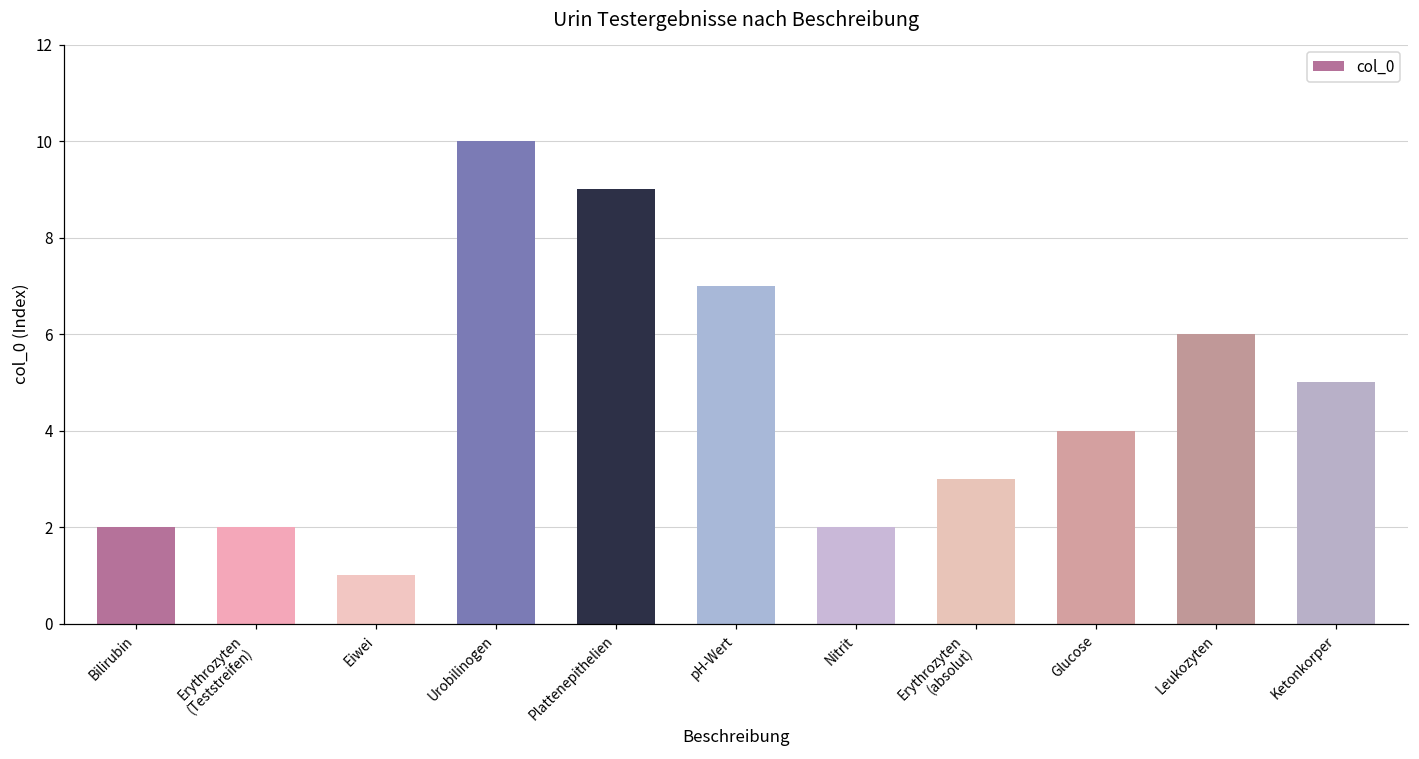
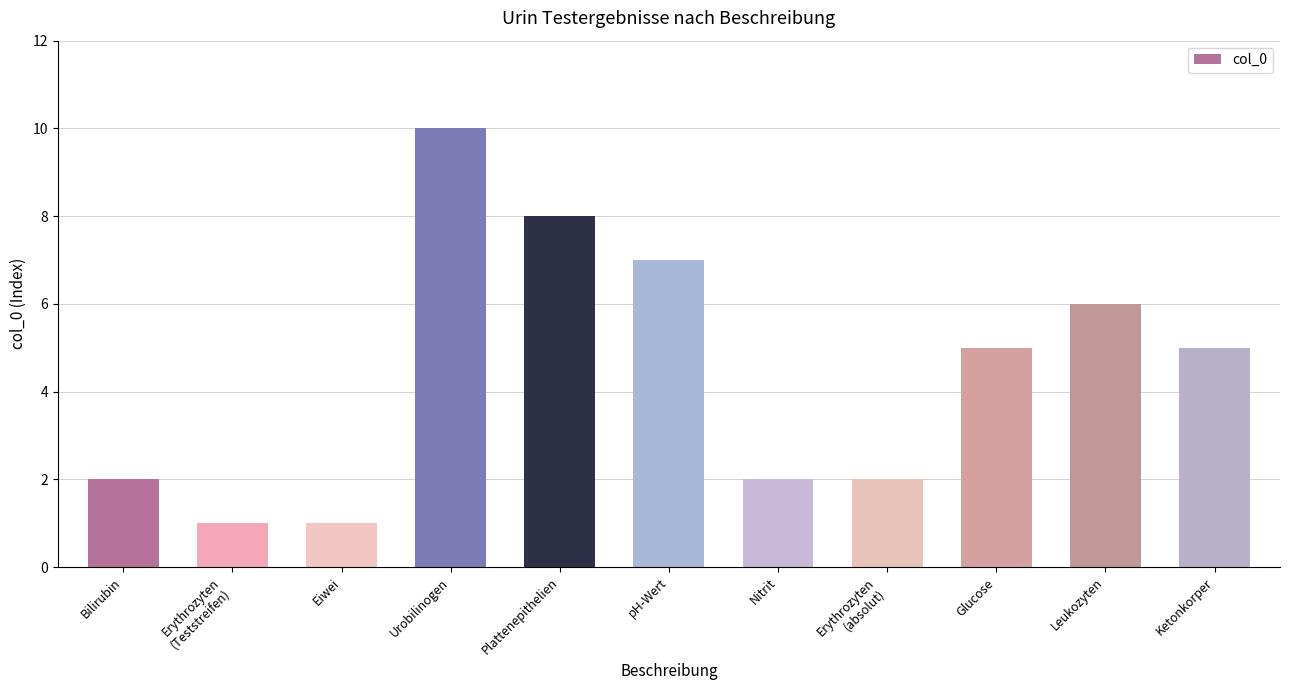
  {
    "Bilirubin": 2,
-   "Erythrozyten (Teststreifen)": 2,
+   "Erythrozyten (Teststreifen)": 1,
    "Eiwei": 1,
    "Urobilinogen": 10,
-   "Plattenepithelien": 9,
+   "Plattenepithelien": 8,
    "pH-Wert": 7,
    "Nitrit": 2,
-   "Erythrozyten (absolut)": 3,
-   "Glucose": 4,
+   "Erythrozyten (absolut)": 2,
+   "Glucose": 5,
    "Leukozyten": 6,
    "Ketonkorper": 5
  }
